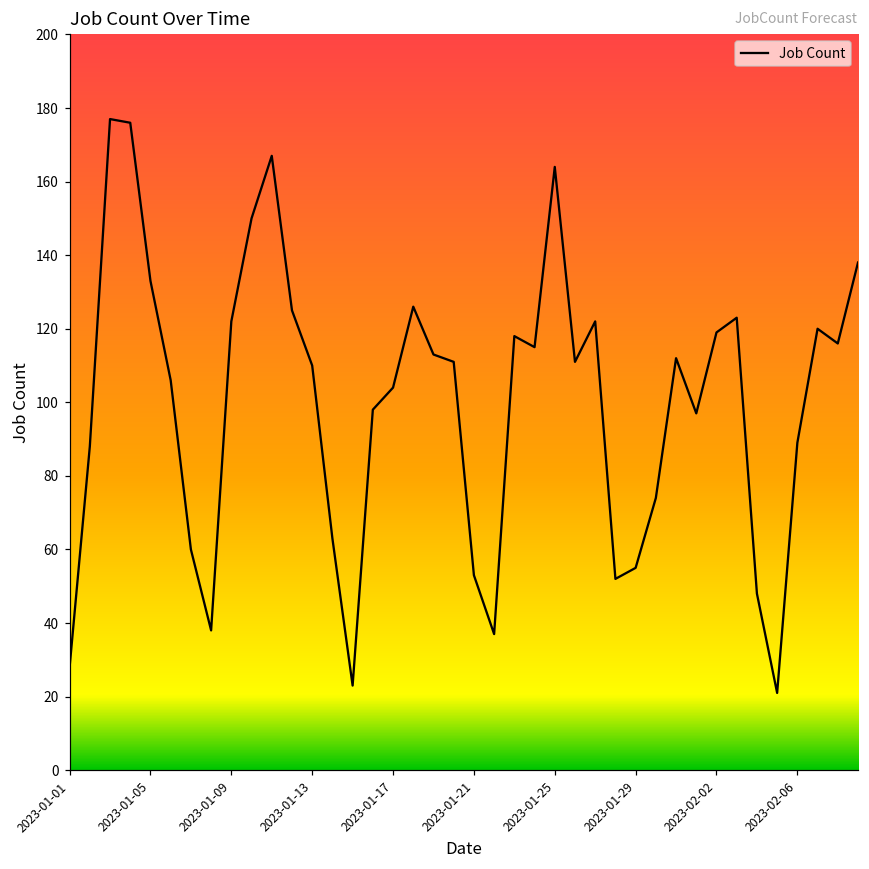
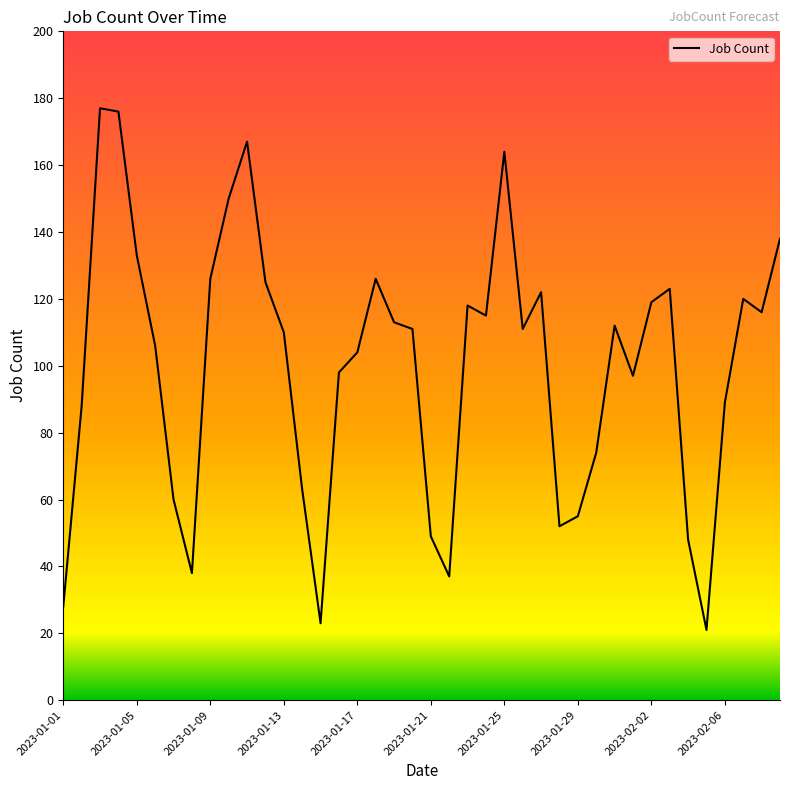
  {
    "2023-01-01": 28,
    "2023-01-05": 133,
-   "2023-01-09": 122,
+   "2023-01-09": 126,
    "2023-01-13": 110,
    "2023-01-17": 104,
-   "2023-01-21": 53,
+   "2023-01-21": 49,
    "2023-01-25": 164,
    "2023-01-29": 55,
    "2023-02-02": 119,
    "2023-02-06": 89
  }
